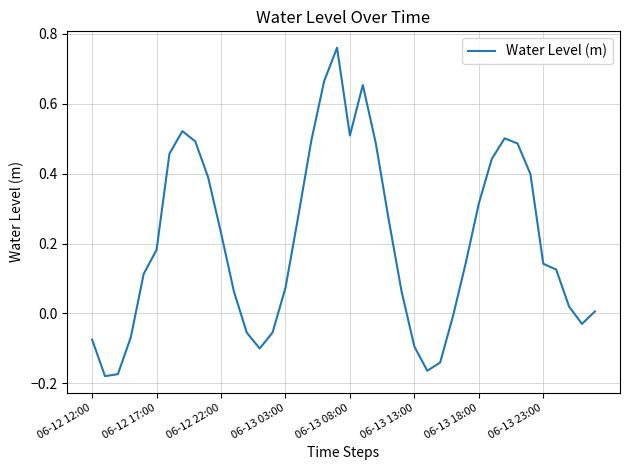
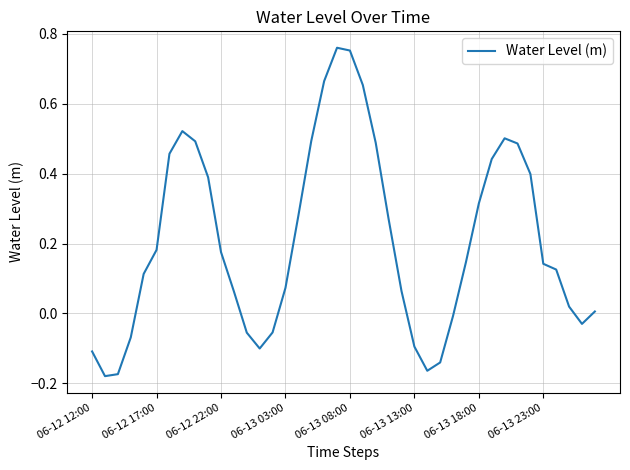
  {
-   "06-12 12:00": -0.07,
+   "06-12 12:00": -0.11,
    "06-12 17:00": 0.18,
-   "06-12 22:00": 0.23,
+   "06-12 22:00": 0.18,
    "06-13 03:00": 0.07,
-   "06-13 08:00": 0.51,
+   "06-13 08:00": 0.75,
    "06-13 13:00": -0.09,
    "06-13 18:00": 0.31,
    "06-13 23:00": 0.14
  }
